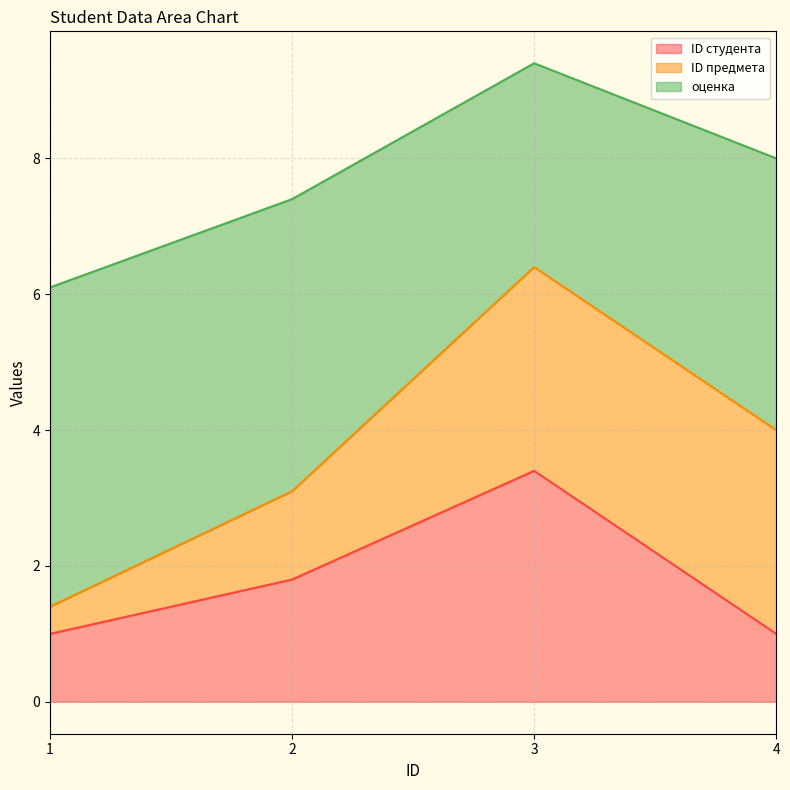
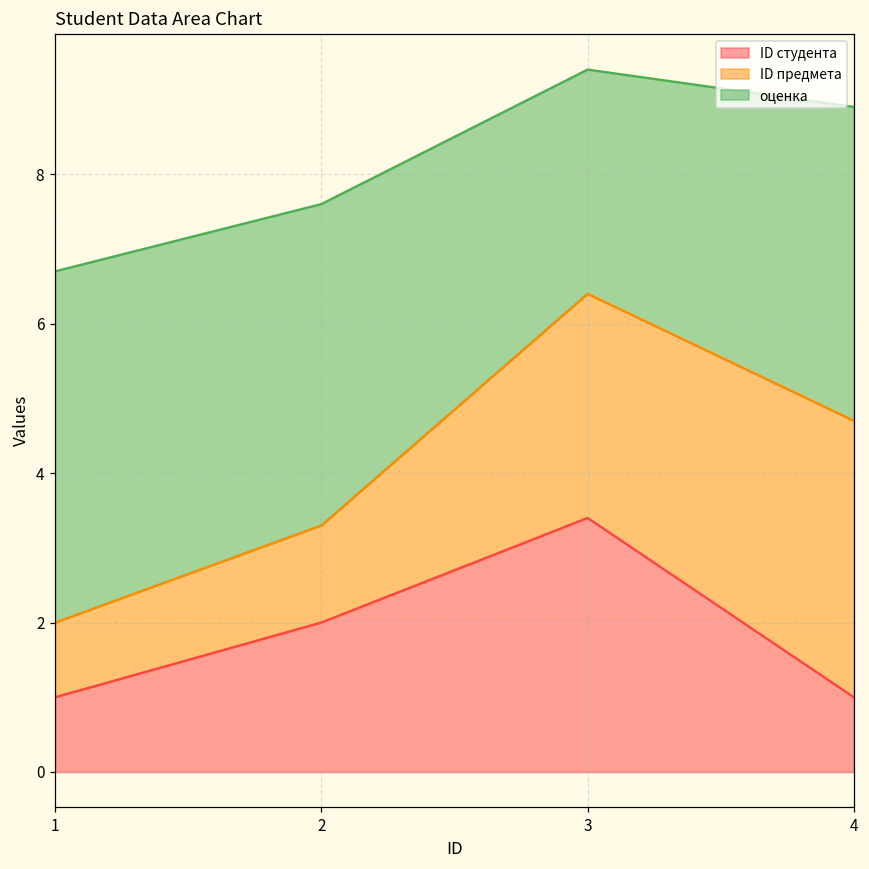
  {
    "ID студента": {
      "1": 1.0,
-     "2": 1.8,
+     "2": 2.0,
      "3": 3.4,
      "4": 1.0
    },
    "ID предмета": {
-     "1": 0.4,
+     "1": 1.0,
      "2": 1.3,
      "3": 3.0,
-     "4": 3.0
+     "4": 3.7
    },
    "оценка": {
      "1": 4.7,
      "2": 4.3,
      "3": 3.0,
-     "4": 4.0
+     "4": 4.2
    }
  }
